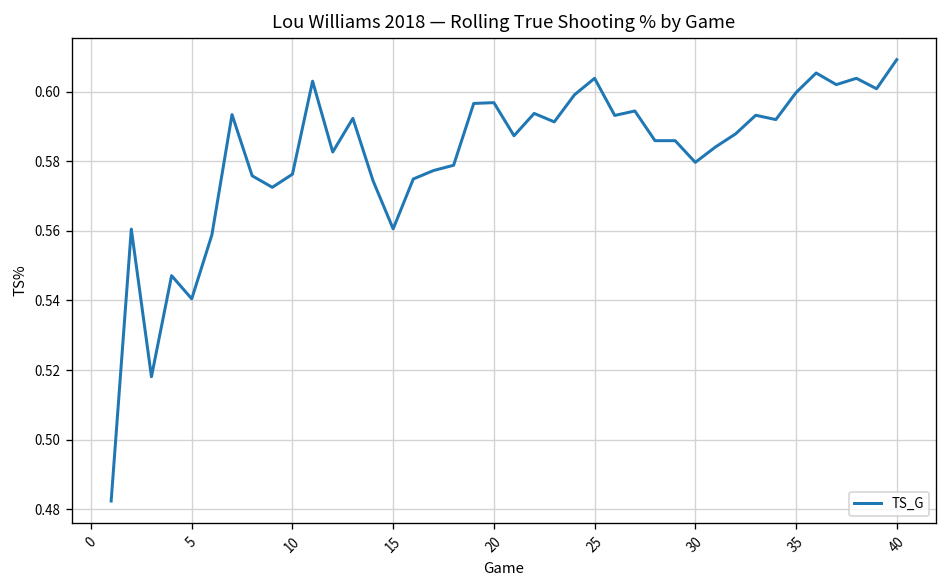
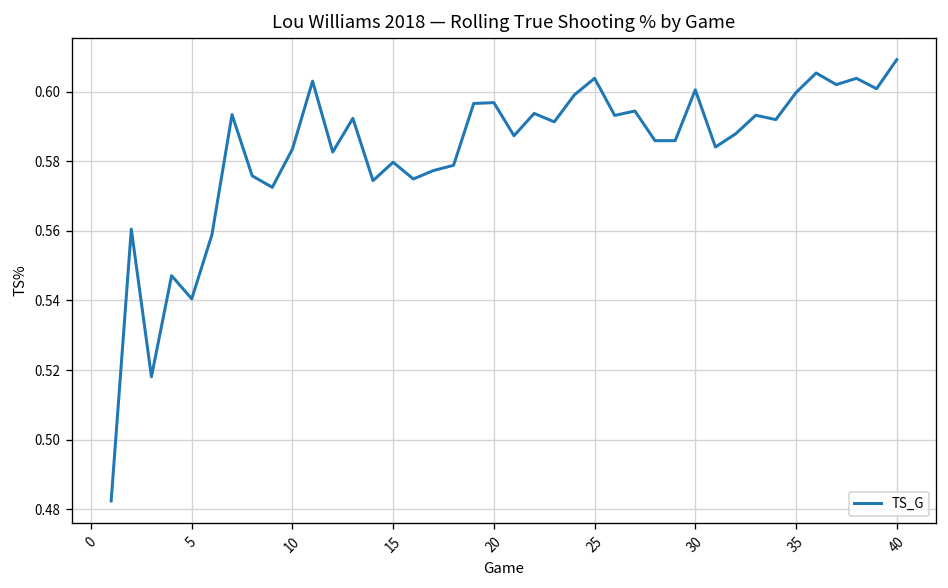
  {
    "5": 0.540,
-   "10": 0.576,
-   "15": 0.561,
+   "10": 0.584,
+   "15": 0.580,
    "20": 0.597,
    "25": 0.604,
-   "30": 0.580,
+   "30": 0.601,
    "35": 0.600,
    "40": 0.609
  }
